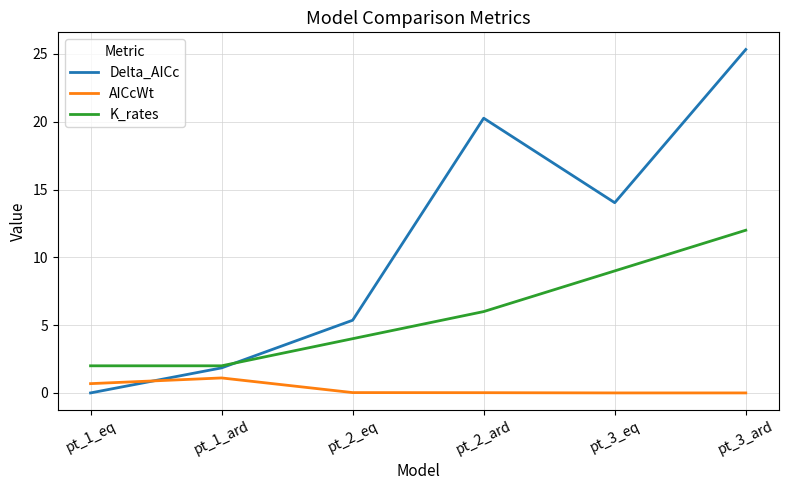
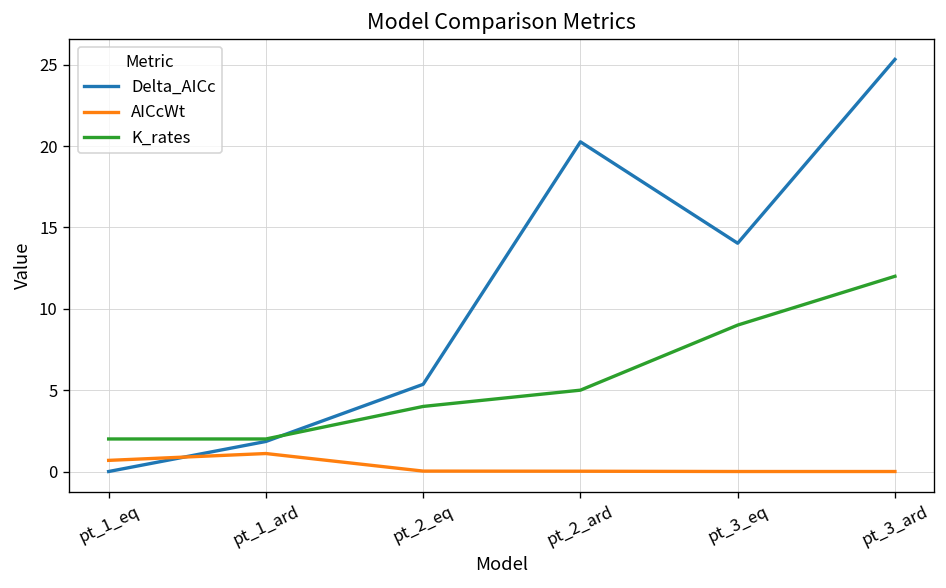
  {
    "Delta_AICc": {
      "pt_1_eq": 0,
      "pt_2_eq": 5.4,
      "pt_2_ard": 20.3,
      "pt_3_eq": 14,
      "pt_3_ard": 25.3
    },
    "AICcWt": {
      "pt_1_eq": 0.7,
      "pt_1_ard": 1,
      "pt_2_eq": 0,
      "pt_2_ard": 0,
      "pt_3_eq": 0,
      "pt_3_ard": 0
    },
    "K_rates": {
      "pt_1_eq": 2,
      "pt_2_eq": 4,
-     "pt_2_ard": 6,
+     "pt_2_ard": 5,
      "pt_3_eq": 9,
      "pt_3_ard": 12
    }
  }
